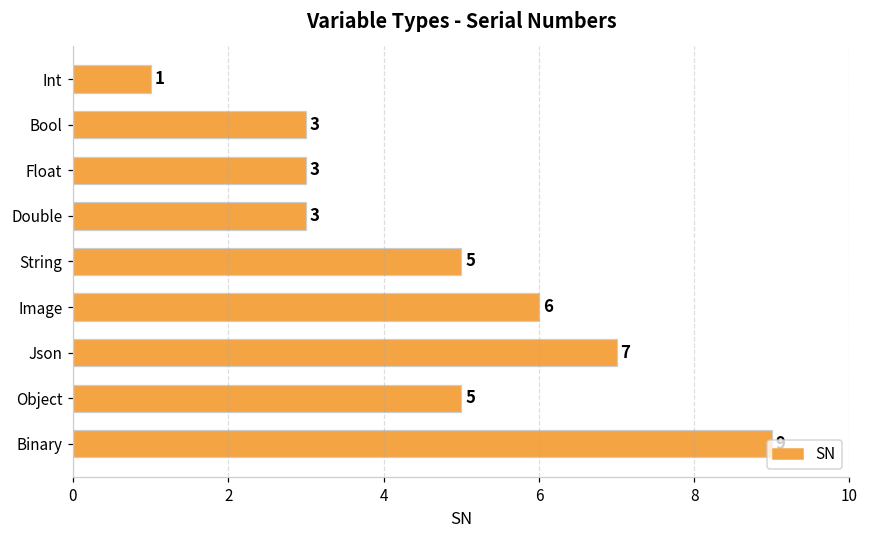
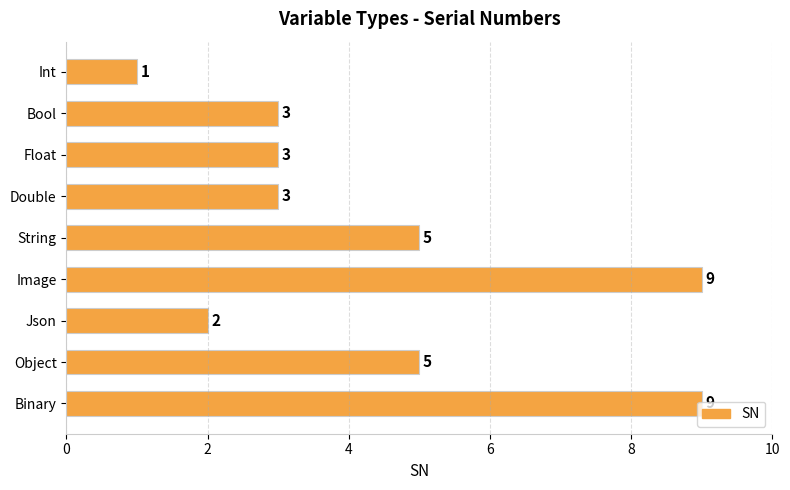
  {
    "Int": 1,
    "Bool": 3,
    "Float": 3,
    "Double": 3,
    "String": 5,
-   "Image": 6,
-   "Json": 7,
+   "Image": 9,
+   "Json": 2,
    "Object": 5
  }
